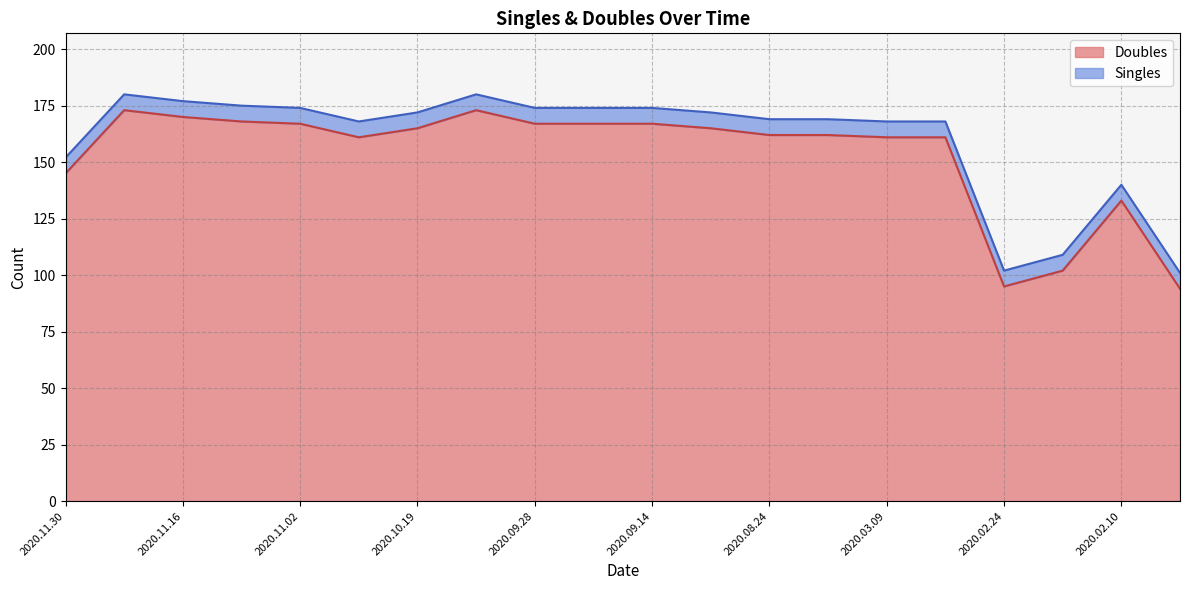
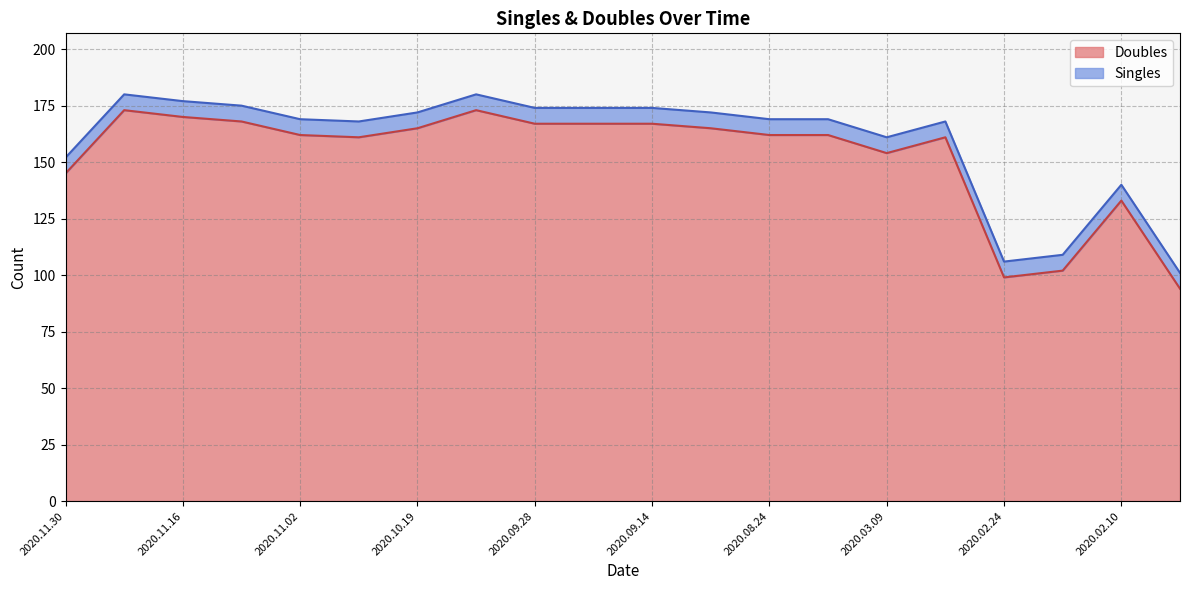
  {
    "Doubles": {
      "2020.11.30": 145,
      "2020.11.16": 170,
-     "2020.11.02": 167,
+     "2020.11.02": 162,
      "2020.10.19": 165,
      "2020.09.28": 167,
      "2020.09.14": 167,
      "2020.08.24": 162,
-     "2020.03.09": 161,
-     "2020.02.24": 95,
+     "2020.03.09": 154,
+     "2020.02.24": 99,
      "2020.02.10": 133
    },
    "Singles": {
      "2020.11.30": 7,
      "2020.11.16": 7,
      "2020.11.02": 7,
      "2020.10.19": 7,
      "2020.09.28": 7,
      "2020.09.14": 7,
      "2020.08.24": 7,
      "2020.03.09": 7,
      "2020.02.24": 7,
      "2020.02.10": 7
    }
  }
